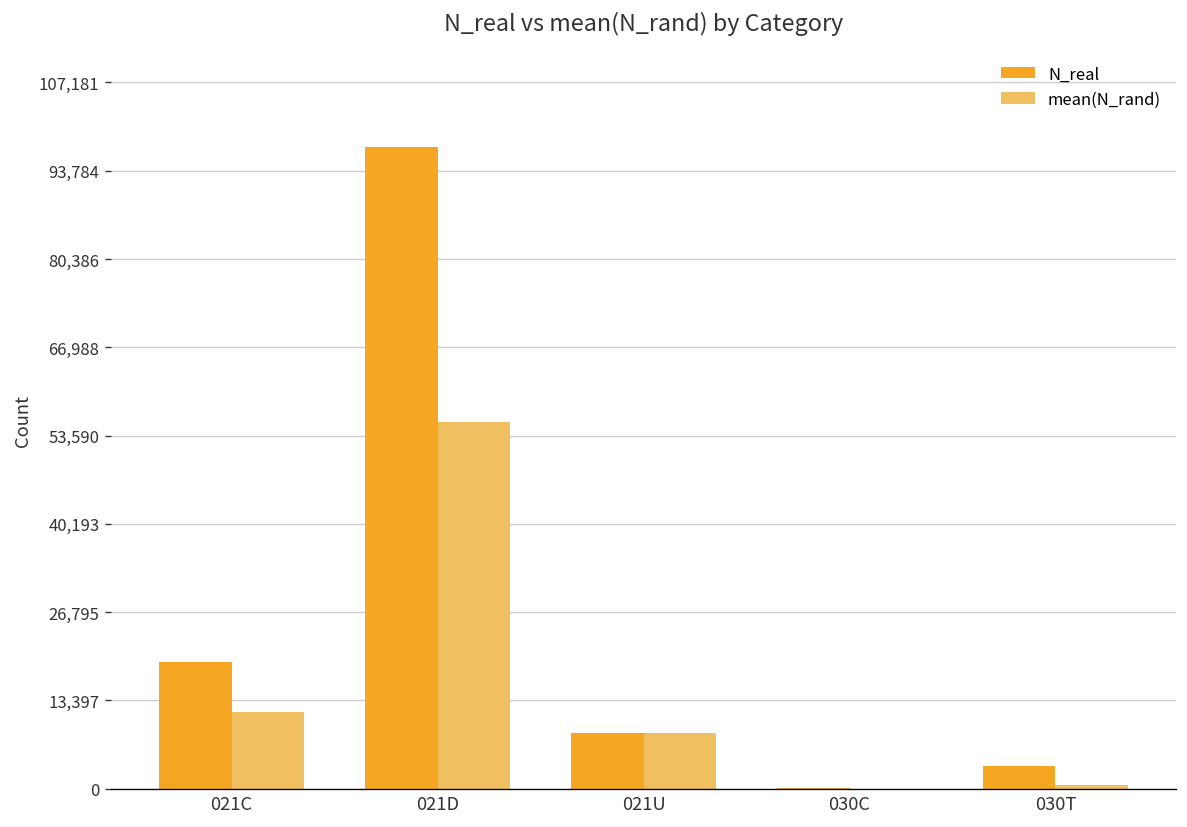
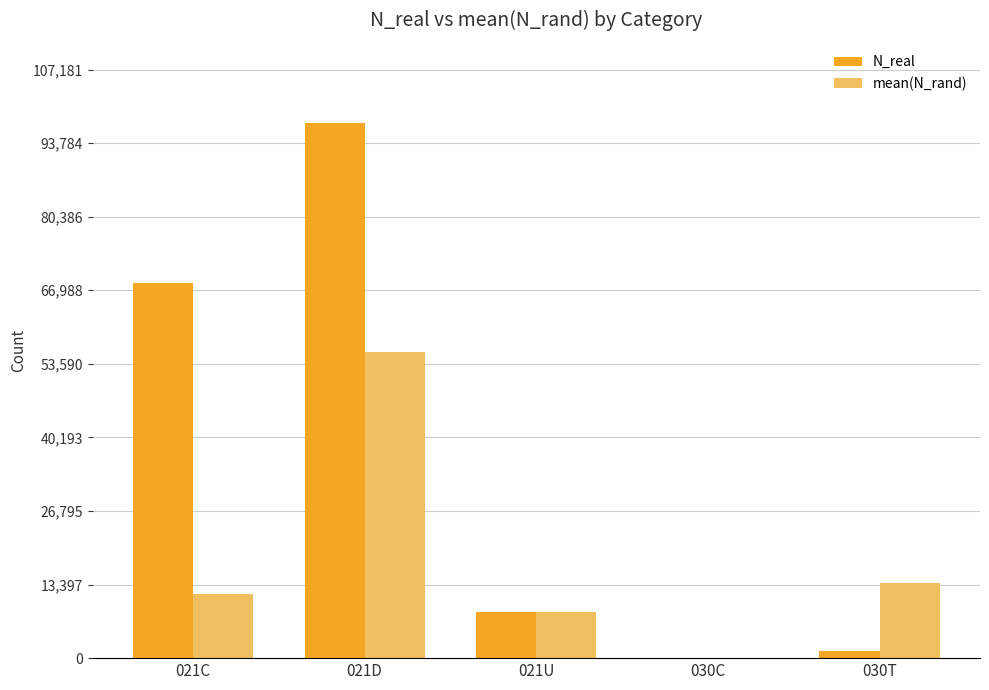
  {
    "N_real": {
-     "021C": "19,000",
+     "021C": "68,000",
      "021D": "97,000",
      "021U": "8,000",
-     "030T": "3,000"
+     "030T": "1,000"
    },
    "mean(N_rand)": {
      "021C": "12,000",
      "021D": "56,000",
      "021U": "8,000",
-     "030T": "1,000"
+     "030T": "14,000"
    }
  }
